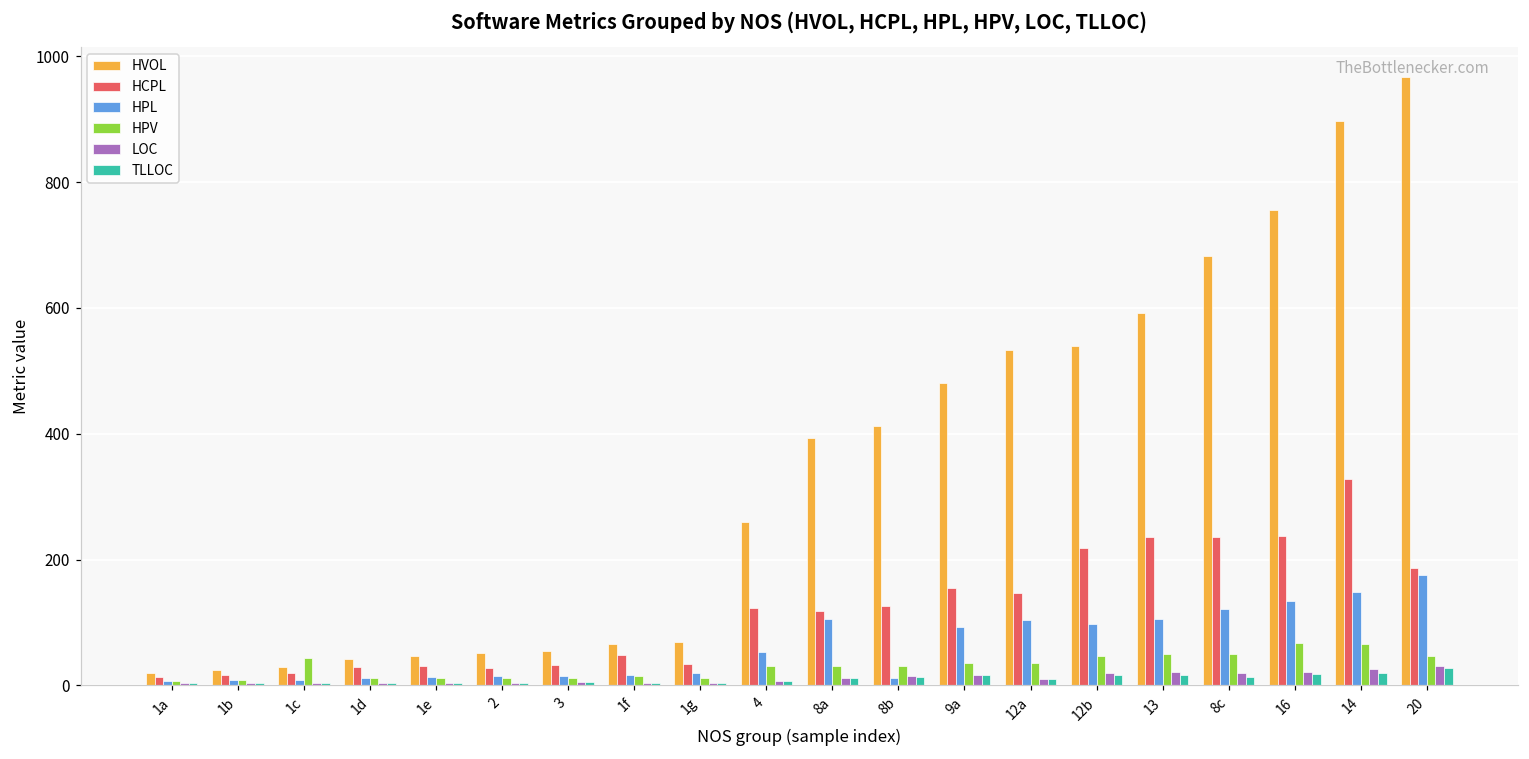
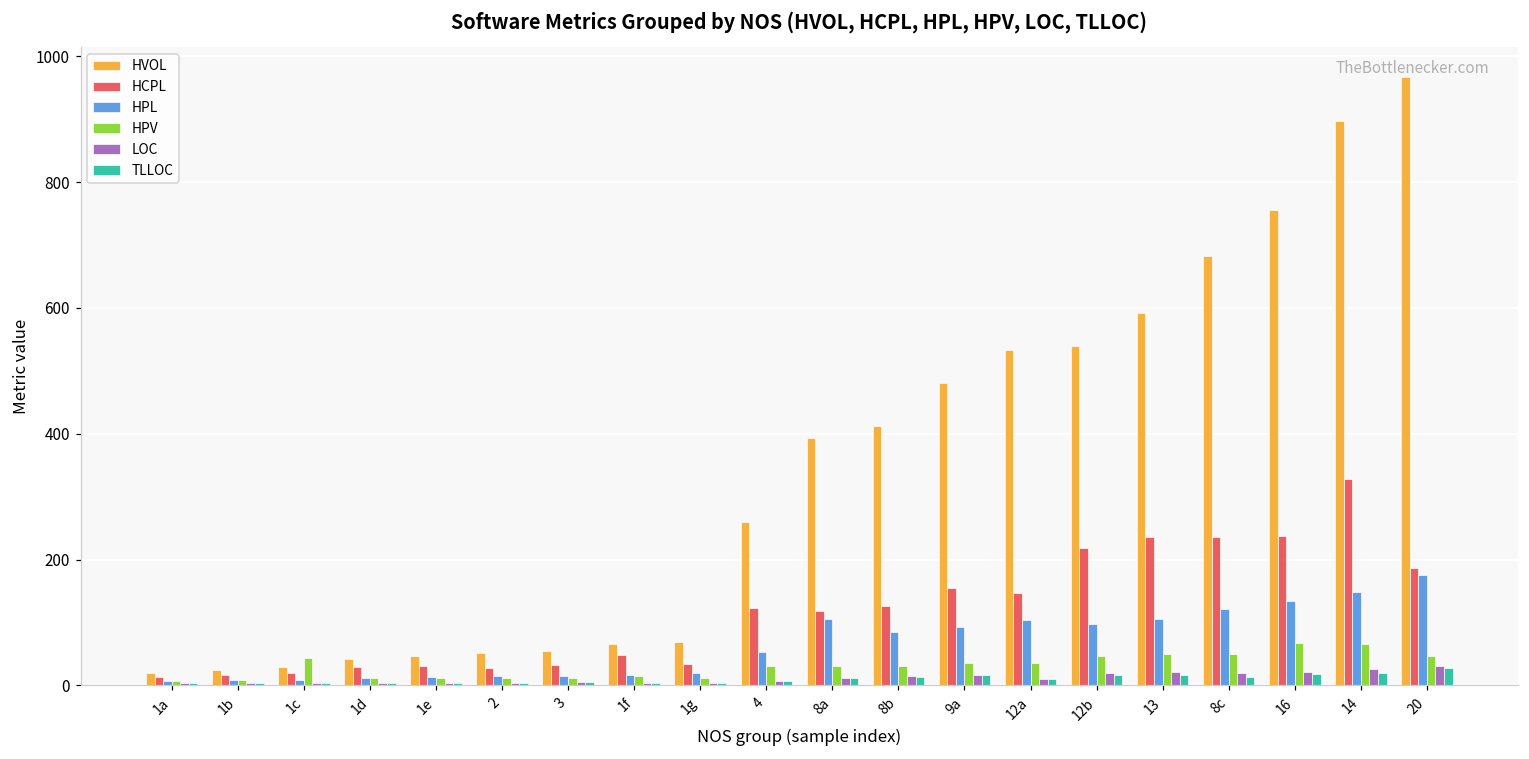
  {
    "HVOL": {
      "1a": 20,
      "1b": 20,
      "1c": 30,
      "1d": 40,
      "1e": 50,
      "2": 50,
      "3": 50,
      "1f": 70,
      "1g": 70,
      "4": 260,
      "8a": 390,
      "8b": 410,
      "9a": 480,
      "12a": 530,
      "12b": 540,
      "13": 590,
      "8c": 680,
      "16": 760,
      "14": 900,
      "20": 970
    },
    "HCPL": {
      "1a": 10,
      "1b": 20,
      "1c": 20,
      "1d": 30,
      "1e": 30,
      "2": 30,
      "3": 30,
      "1f": 50,
      "1g": 30,
      "4": 120,
      "8a": 120,
      "8b": 130,
      "9a": 150,
      "12a": 150,
      "12b": 220,
      "13": 240,
      "8c": 240,
      "16": 240,
      "14": 330,
      "20": 190
    },
    "HPL": {
      "1a": 10,
      "1b": 10,
      "1c": 10,
      "1d": 10,
      "1e": 10,
      "2": 20,
      "3": 20,
      "1f": 20,
      "1g": 20,
      "4": 50,
      "8a": 110,
-     "8b": 10,
+     "8b": 80,
      "9a": 90,
      "12a": 100,
      "12b": 100,
      "13": 110,
      "8c": 120,
      "16": 130,
      "14": 150,
      "20": 180
    },
    "HPV": {
      "1a": 10,
      "1b": 10,
      "1c": 40,
      "1d": 10,
      "1e": 10,
      "2": 10,
      "3": 10,
      "1f": 20,
      "1g": 10,
      "4": 30,
      "8a": 30,
      "8b": 30,
      "9a": 40,
      "12a": 40,
      "12b": 50,
      "13": 50,
      "8c": 50,
      "16": 70,
      "14": 70,
      "20": 50
    },
    "LOC": {
      "3": 10,
      "4": 10,
      "8a": 10,
      "8b": 20,
      "9a": 20,
      "12a": 10,
      "12b": 20,
      "13": 20,
      "8c": 20,
      "16": 20,
      "14": 30,
      "20": 30
    },
    "TLLOC": {
      "3": 10,
      "4": 10,
      "8a": 10,
      "8b": 10,
      "9a": 20,
      "12a": 10,
      "12b": 20,
      "13": 20,
      "8c": 10,
      "16": 20,
      "14": 20,
      "20": 30
    }
  }
